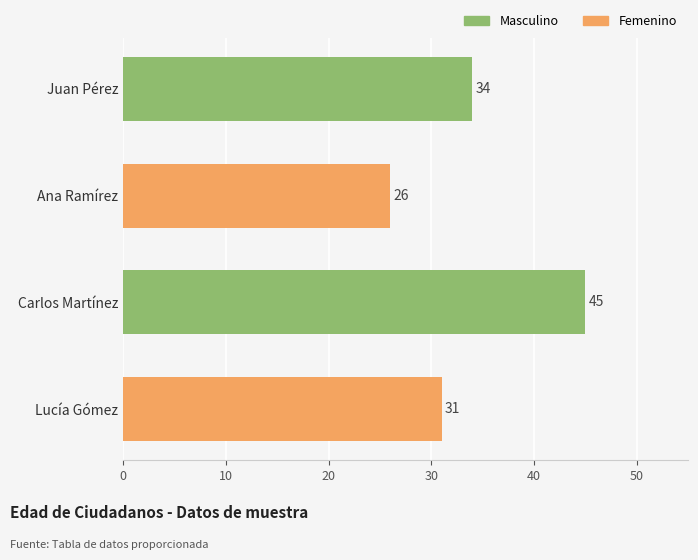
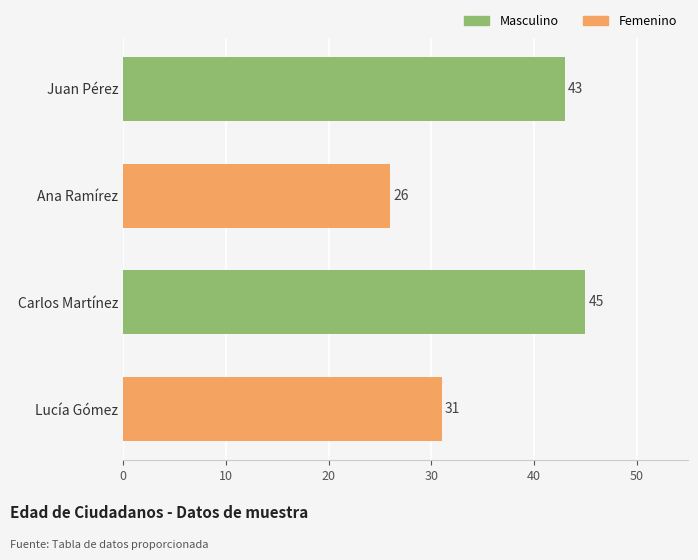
  {
-   "Juan Pérez": 34,
+   "Juan Pérez": 43,
    "Ana Ramírez": 26,
    "Carlos Martínez": 45,
    "Lucía Gómez": 31
  }
